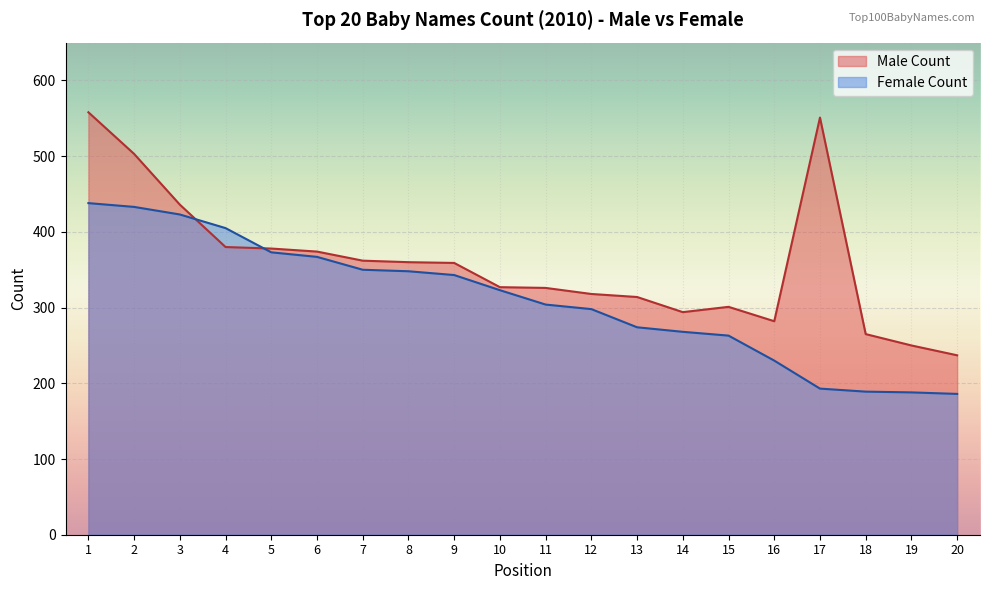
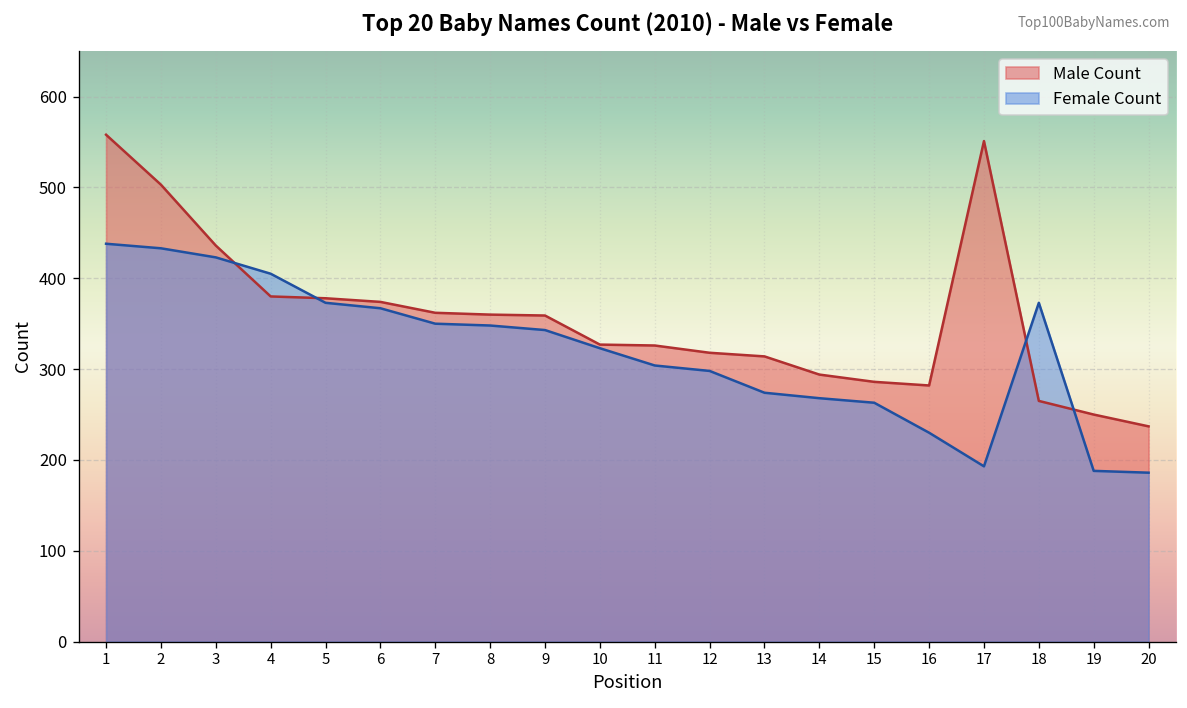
  {
    "Male Count": {
      "1": 560,
      "2": 500,
      "3": 440,
      "4": 380,
      "5": 380,
      "6": 370,
      "7": 360,
      "8": 360,
      "9": 360,
      "10": 330,
      "11": 330,
      "12": 320,
      "13": 310,
      "14": 290,
-     "15": 300,
+     "15": 290,
      "16": 280,
      "17": 550,
      "18": 270,
      "19": 250,
      "20": 240
    },
    "Female Count": {
      "1": 440,
      "2": 430,
      "3": 420,
      "4": 410,
      "5": 370,
      "6": 370,
      "7": 350,
      "8": 350,
      "9": 340,
      "10": 320,
      "11": 300,
      "12": 300,
      "13": 270,
      "14": 270,
      "15": 260,
      "16": 230,
      "17": 190,
-     "18": 190,
+     "18": 370,
      "19": 190,
      "20": 190
    }
  }
